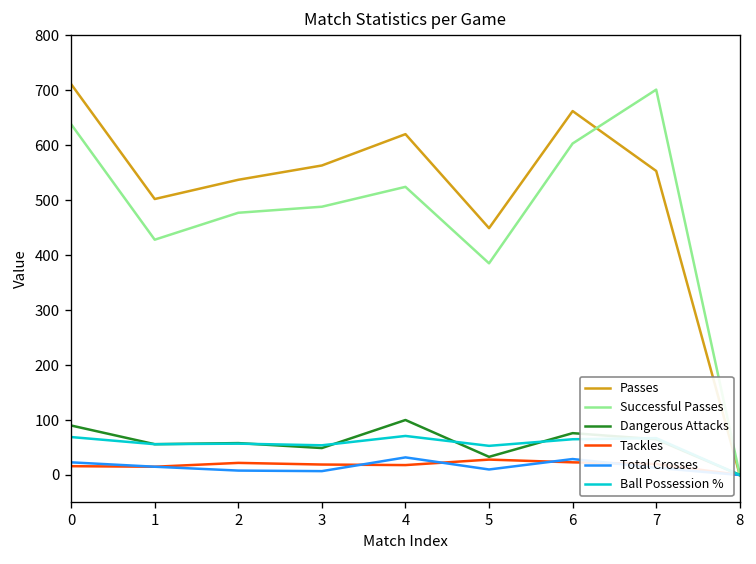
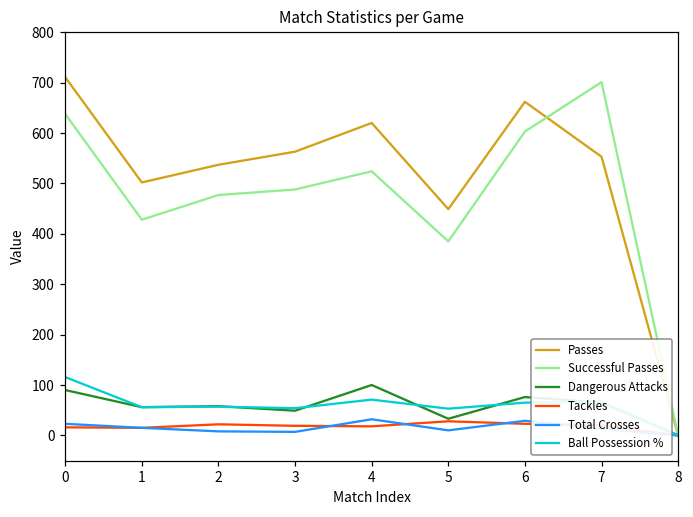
  {
    "Passes": {
      "0": 710,
      "1": 500,
      "2": 540,
      "3": 560,
      "4": 620,
      "5": 450,
      "6": 660,
      "7": 550
    },
    "Successful Passes": {
      "0": 640,
      "1": 430,
      "2": 480,
      "3": 490,
      "4": 520,
      "5": 390,
      "6": 600,
      "7": 700
    },
    "Dangerous Attacks": {
      "0": 90,
      "4": 100,
      "6": 80
    },
    "Tackles": {
      "0": 20,
      "2": 20,
      "3": 20,
      "4": 20,
      "6": 20
    },
    "Total Crosses": {
      "0": 20,
      "2": 10,
      "3": 10,
      "4": 30,
      "5": 10,
      "6": 30
    },
    "Ball Possession %": {
-     "0": 70,
+     "0": 120,
      "4": 70,
      "5": 50,
      "6": 70
    }
  }
